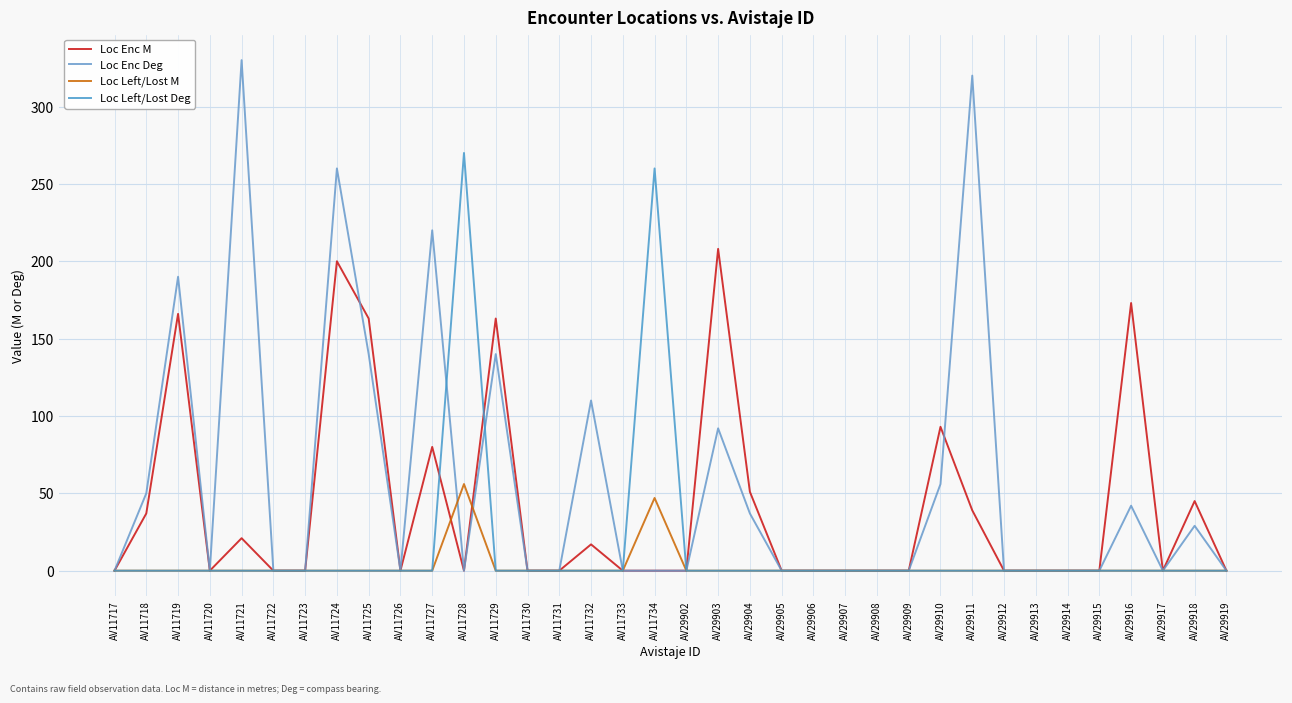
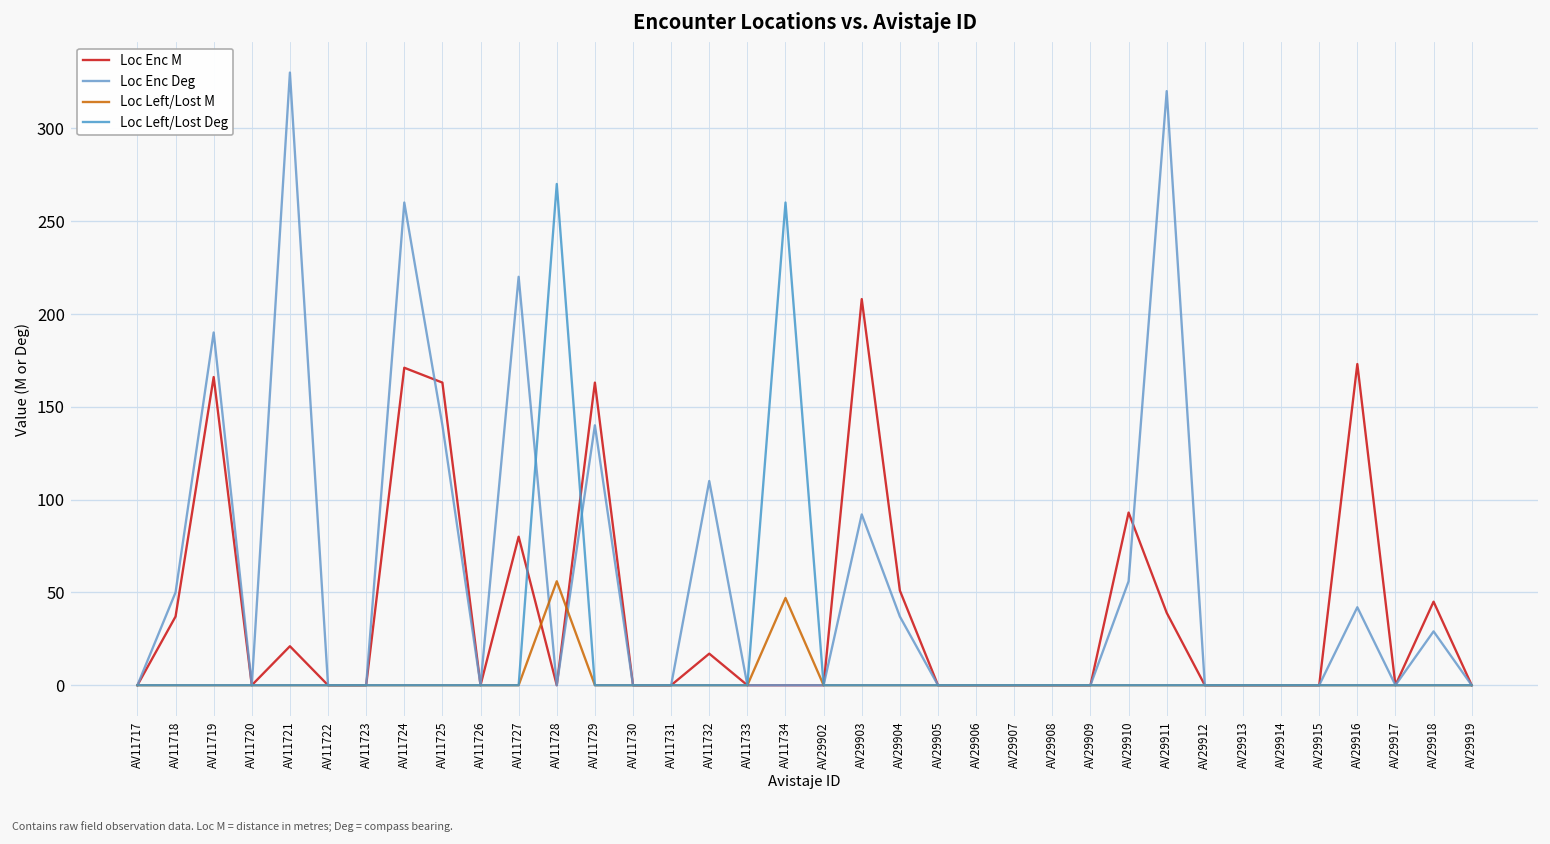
  {
    "Loc Enc M": {
      "AV11718": 37,
      "AV11719": 166,
      "AV11721": 21,
-     "AV11724": 200,
+     "AV11724": 171,
      "AV11725": 163,
      "AV11727": 80,
      "AV11729": 163,
      "AV11732": 17,
      "AV29903": 208,
      "AV29904": 51,
      "AV29910": 93,
      "AV29911": 39,
      "AV29916": 173,
      "AV29918": 45
    },
    "Loc Left/Lost M": {
      "AV11728": 56,
      "AV11734": 47
    }
  }
